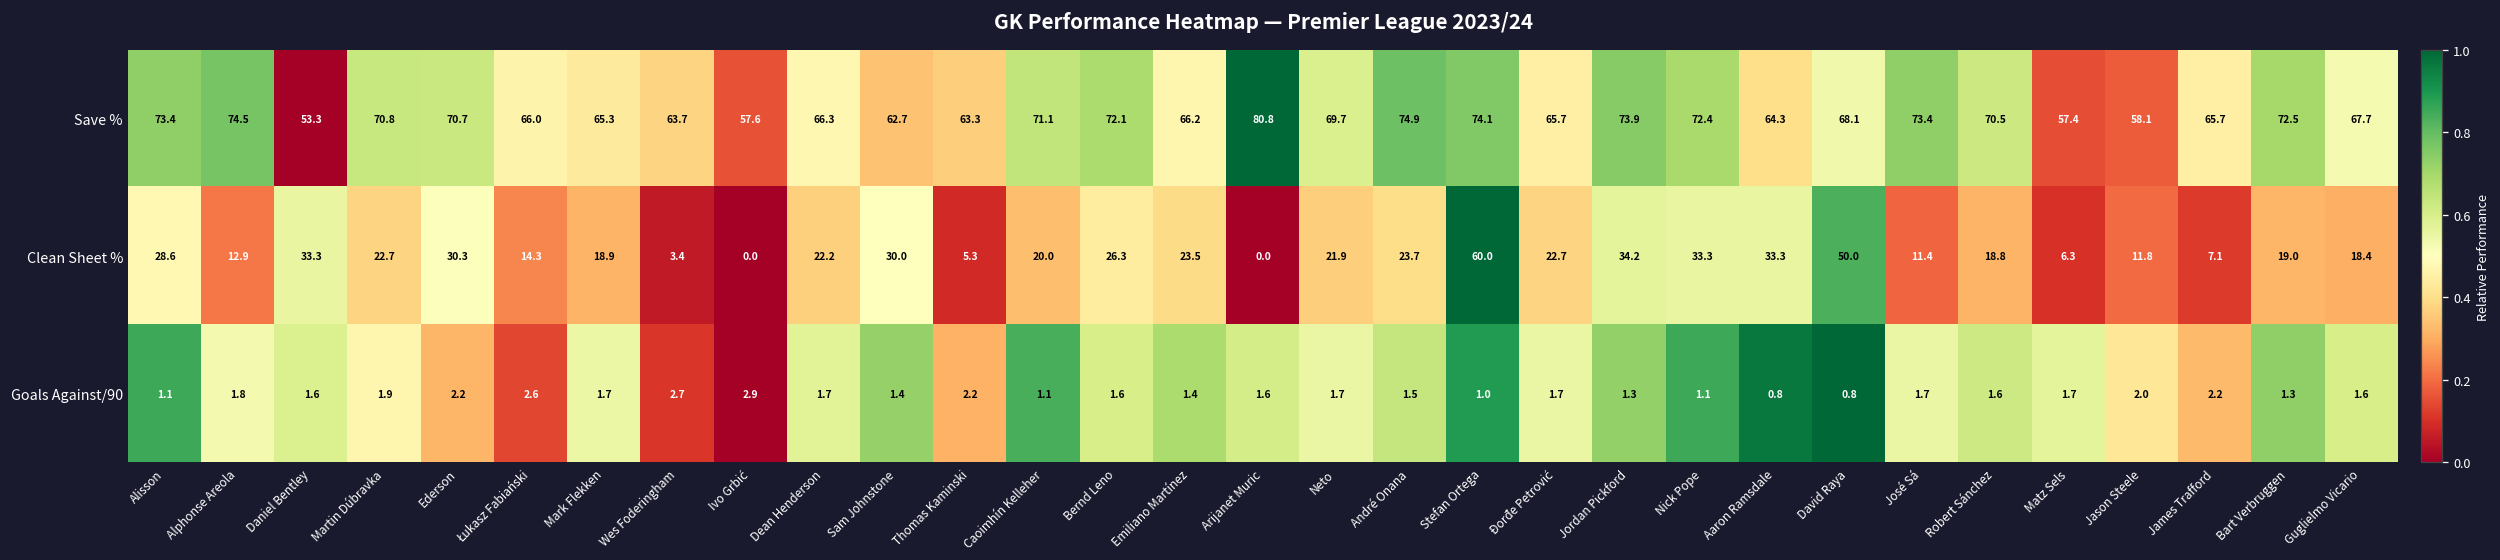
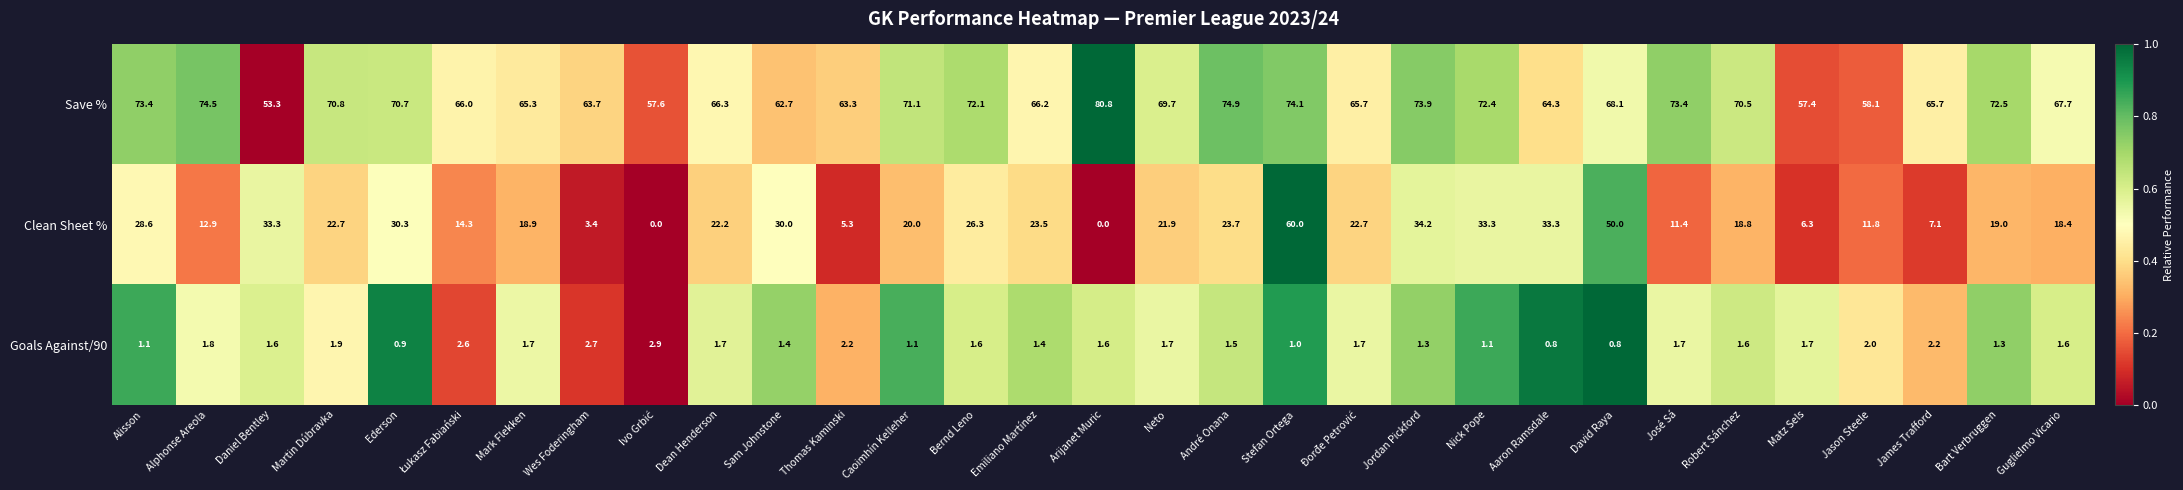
  {
    "Save %": {
      "Alisson": 73.4,
      "Alphonse Areola": 74.5,
      "Daniel Bentley": 53.3,
      "Martin Dúbravka": 70.8,
      "Ederson": 70.7,
      "Łukasz Fabiański": 66.0,
      "Mark Flekken": 65.3,
      "Wes Foderingham": 63.7,
      "Ivo Grbić": 57.6,
      "Dean Henderson": 66.3,
      "Sam Johnstone": 62.7,
      "Thomas Kaminski": 63.3,
      "Caoimhín Kelleher": 71.1,
      "Bernd Leno": 72.1,
      "Emiliano Martínez": 66.2,
      "Arijanet Muric": 80.8,
      "Neto": 69.7,
      "André Onana": 74.9,
      "Stefan Ortega": 74.1,
      "Đorđe Petrović": 65.7,
      "Jordan Pickford": 73.9,
      "Nick Pope": 72.4,
      "Aaron Ramsdale": 64.3,
      "David Raya": 68.1,
      "José Sá": 73.4,
      "Robert Sánchez": 70.5,
      "Matz Sels": 57.4,
      "Jason Steele": 58.1,
      "James Trafford": 65.7,
      "Bart Verbruggen": 72.5,
      "Guglielmo Vicario": 67.7
    },
    "Clean Sheet %": {
      "Alisson": 28.6,
      "Alphonse Areola": 12.9,
      "Daniel Bentley": 33.3,
      "Martin Dúbravka": 22.7,
      "Ederson": 30.3,
      "Łukasz Fabiański": 14.3,
      "Mark Flekken": 18.9,
      "Wes Foderingham": 3.4,
      "Ivo Grbić": 0.0,
      "Dean Henderson": 22.2,
      "Sam Johnstone": 30.0,
      "Thomas Kaminski": 5.3,
      "Caoimhín Kelleher": 20.0,
      "Bernd Leno": 26.3,
      "Emiliano Martínez": 23.5,
      "Arijanet Muric": 0.0,
      "Neto": 21.9,
      "André Onana": 23.7,
      "Stefan Ortega": 60.0,
      "Đorđe Petrović": 22.7,
      "Jordan Pickford": 34.2,
      "Nick Pope": 33.3,
      "Aaron Ramsdale": 33.3,
      "David Raya": 50.0,
      "José Sá": 11.4,
      "Robert Sánchez": 18.8,
      "Matz Sels": 6.3,
      "Jason Steele": 11.8,
      "James Trafford": 7.1,
      "Bart Verbruggen": 19.0,
      "Guglielmo Vicario": 18.4
    },
    "Goals Against/90": {
      "Alisson": 1.1,
      "Alphonse Areola": 1.8,
      "Daniel Bentley": 1.6,
      "Martin Dúbravka": 1.9,
-     "Ederson": 2.2,
+     "Ederson": 0.9,
      "Łukasz Fabiański": 2.6,
      "Mark Flekken": 1.7,
      "Wes Foderingham": 2.7,
      "Ivo Grbić": 2.9,
      "Dean Henderson": 1.7,
      "Sam Johnstone": 1.4,
      "Thomas Kaminski": 2.2,
      "Caoimhín Kelleher": 1.1,
      "Bernd Leno": 1.6,
      "Emiliano Martínez": 1.4,
      "Arijanet Muric": 1.6,
      "Neto": 1.7,
      "André Onana": 1.5,
      "Stefan Ortega": 1.0,
      "Đorđe Petrović": 1.7,
      "Jordan Pickford": 1.3,
      "Nick Pope": 1.1,
      "Aaron Ramsdale": 0.8,
      "David Raya": 0.8,
      "José Sá": 1.7,
      "Robert Sánchez": 1.6,
      "Matz Sels": 1.7,
      "Jason Steele": 2.0,
      "James Trafford": 2.2,
      "Bart Verbruggen": 1.3,
      "Guglielmo Vicario": 1.6
    }
  }
